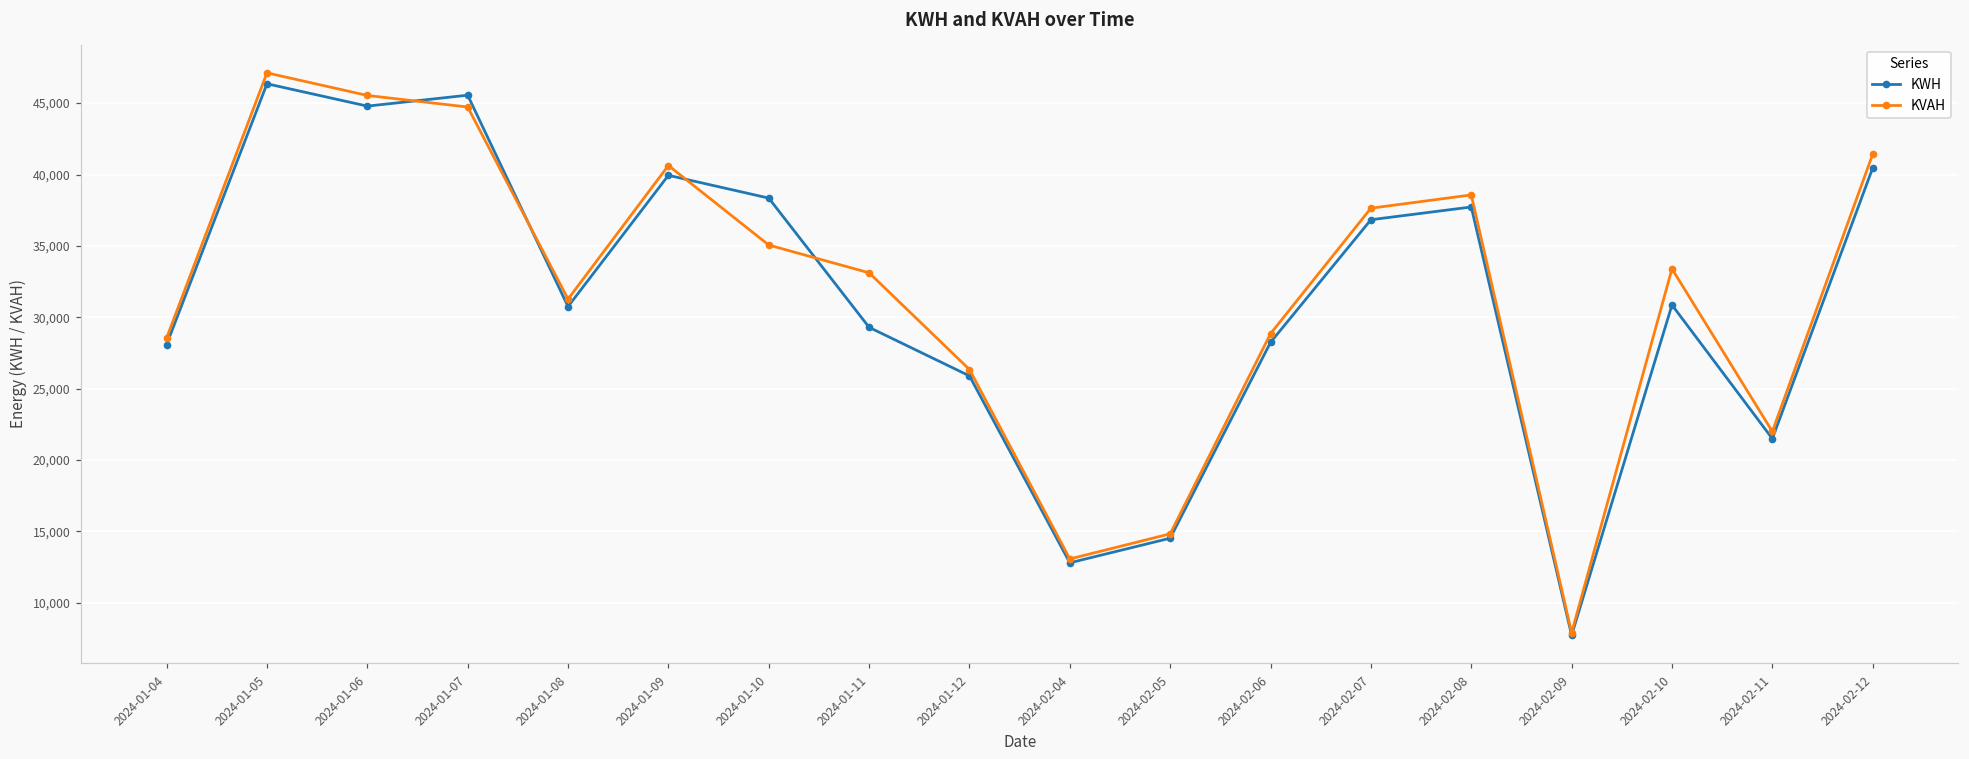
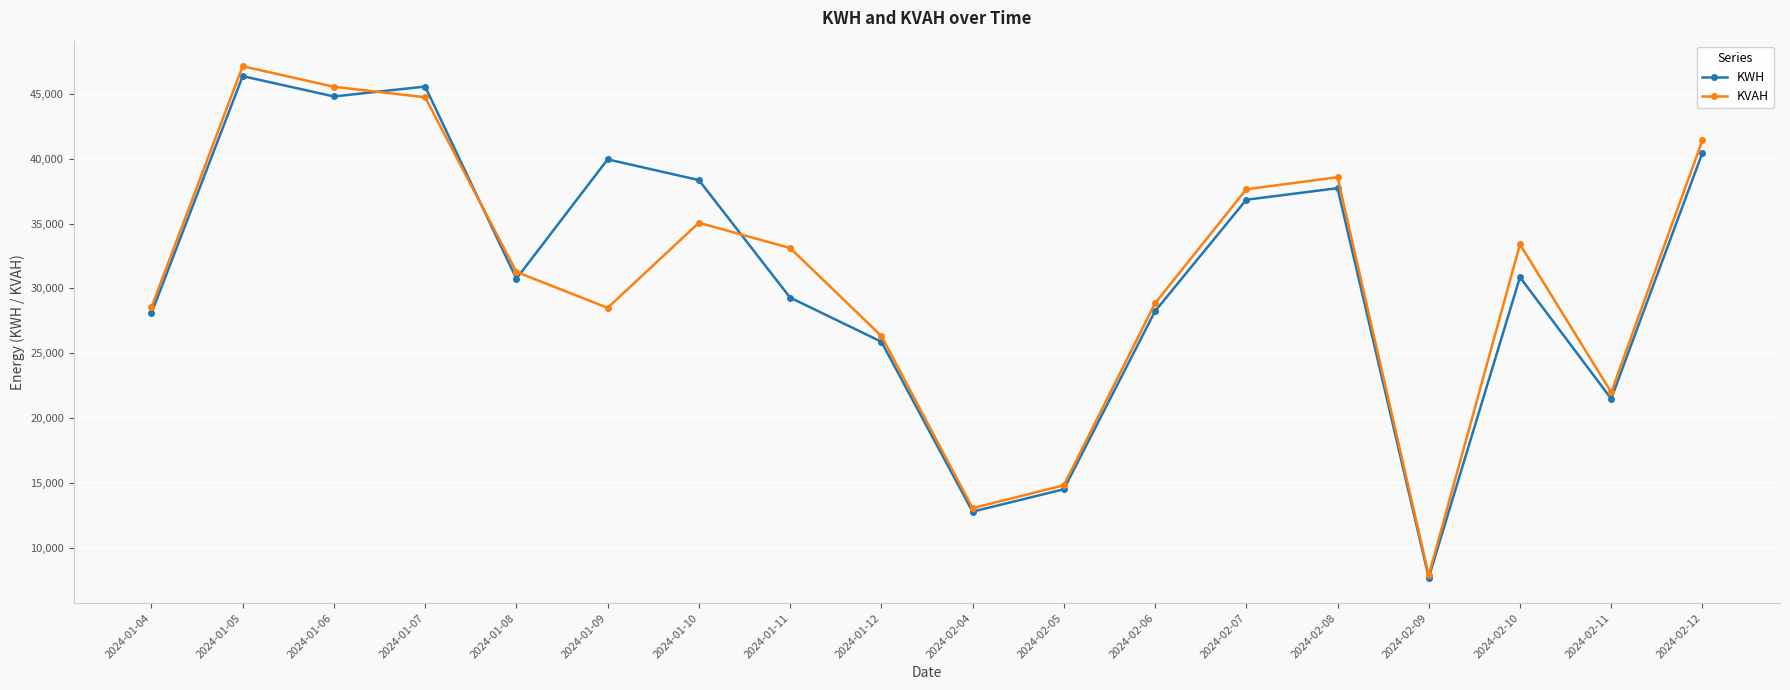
  {
    "KWH": {
      "2024-01-04": "28,100",
      "2024-01-05": "46,400",
      "2024-01-06": "44,800",
      "2024-01-07": "45,600",
      "2024-01-08": "30,700",
      "2024-01-09": "39,900",
      "2024-01-10": "38,300",
      "2024-01-11": "29,300",
      "2024-01-12": "25,900",
      "2024-02-04": "12,800",
      "2024-02-05": "14,500",
      "2024-02-06": "28,200",
      "2024-02-07": "36,800",
      "2024-02-08": "37,700",
      "2024-02-10": "30,900",
      "2024-02-11": "21,500",
      "2024-02-12": "40,500"
    },
    "KVAH": {
      "2024-01-04": "28,500",
      "2024-01-05": "47,100",
      "2024-01-06": "45,500",
      "2024-01-07": "44,700",
      "2024-01-08": "31,300",
-     "2024-01-09": "40,600",
+     "2024-01-09": "28,500",
      "2024-01-10": "35,100",
      "2024-01-11": "33,100",
      "2024-01-12": "26,300",
      "2024-02-04": "13,100",
      "2024-02-05": "14,800",
      "2024-02-06": "28,900",
      "2024-02-07": "37,600",
      "2024-02-08": "38,600",
      "2024-02-10": "33,400",
      "2024-02-11": "22,000",
      "2024-02-12": "41,400"
    }
  }
